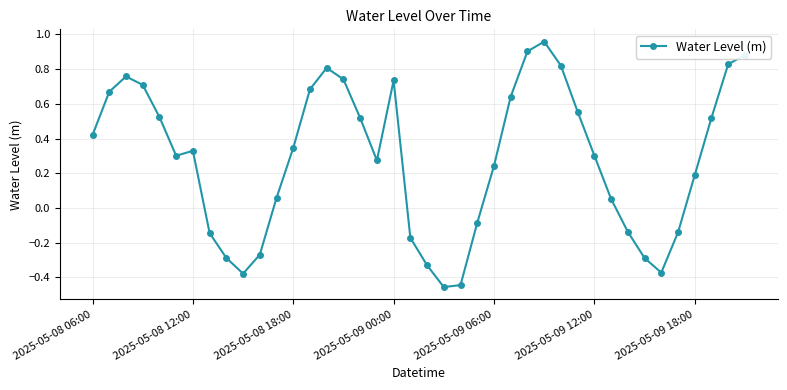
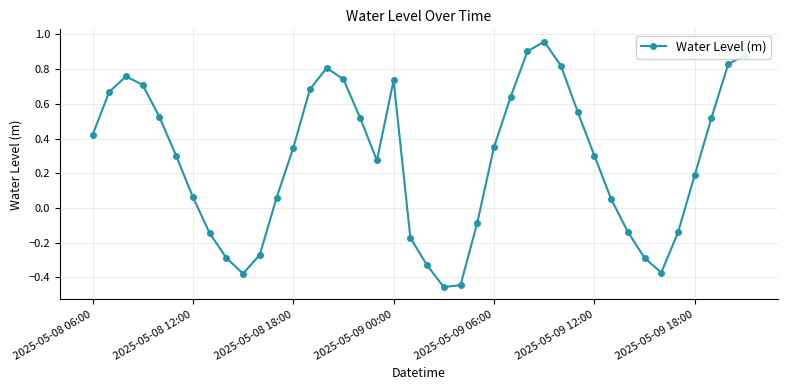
  {
    "2025-05-08 06:00": 0.42,
-   "2025-05-08 12:00": 0.33,
+   "2025-05-08 12:00": 0.06,
    "2025-05-08 18:00": 0.35,
    "2025-05-09 00:00": 0.74,
-   "2025-05-09 06:00": 0.24,
+   "2025-05-09 06:00": 0.35,
    "2025-05-09 12:00": 0.30,
    "2025-05-09 18:00": 0.19
  }
